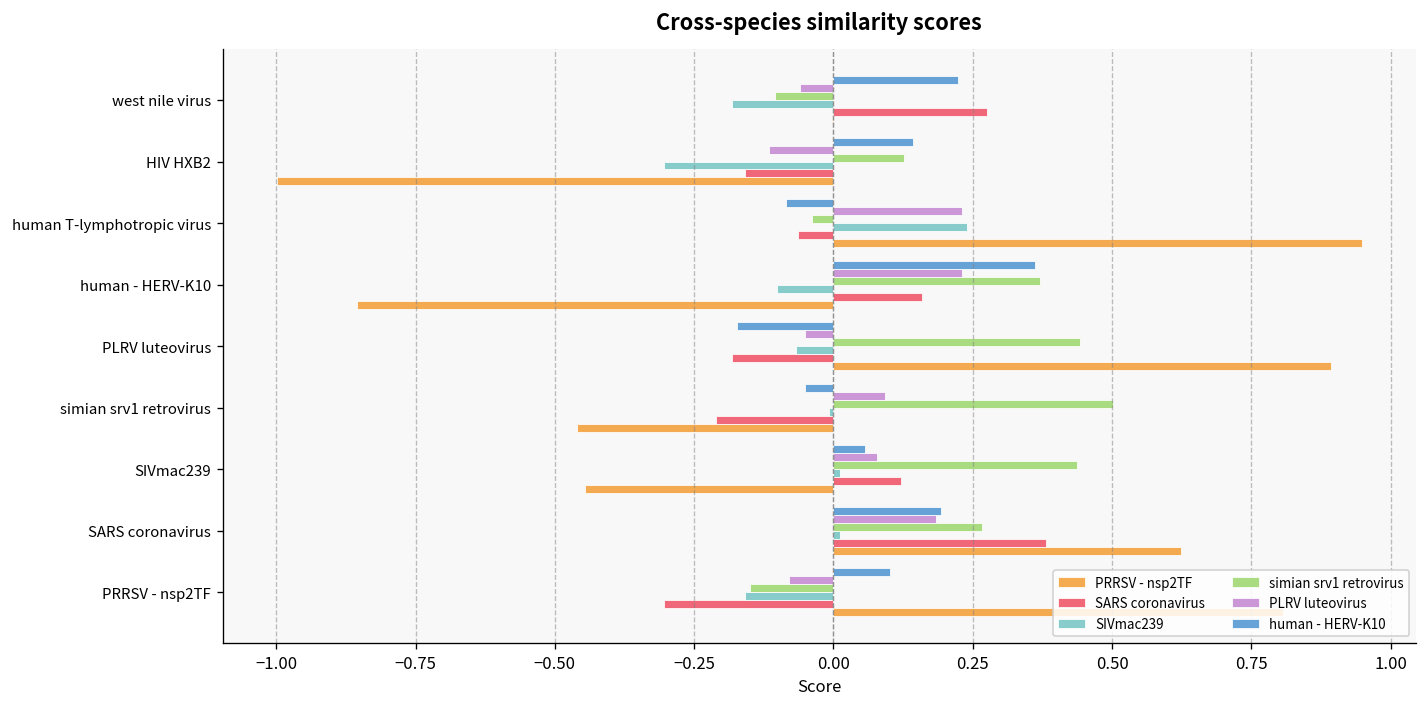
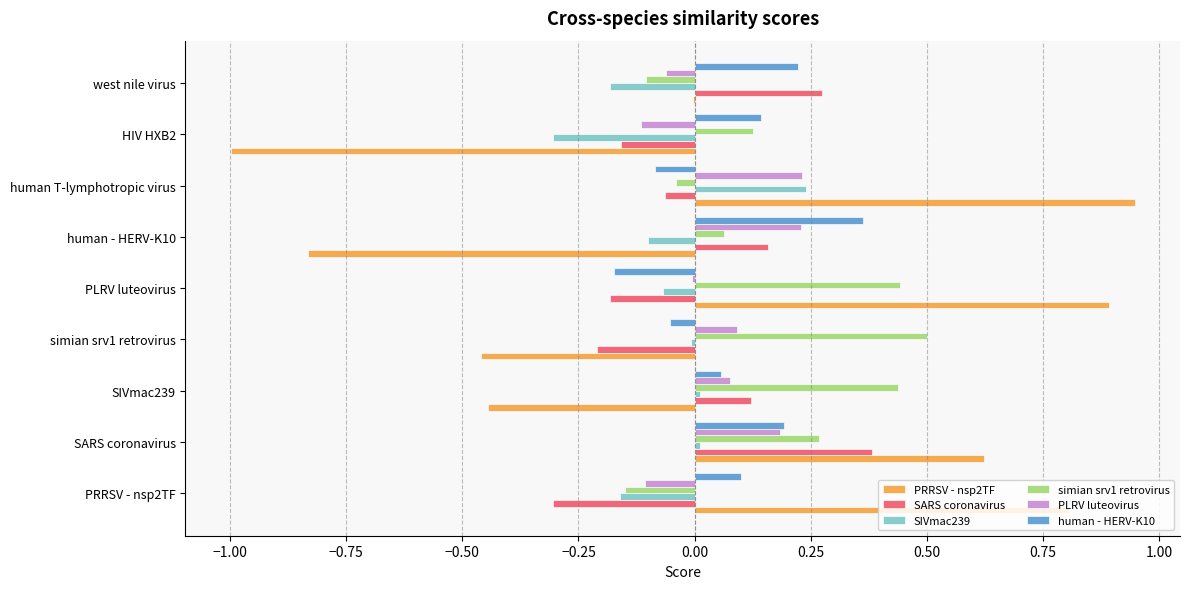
  {
    "PRRSV - nsp2TF": {
      "HIV HXB2": -1.00,
      "human T-lymphotropic virus": 0.95,
-     "human - HERV-K10": -0.86,
+     "human - HERV-K10": -0.83,
      "PLRV luteovirus": 0.89,
      "simian srv1 retrovirus": -0.46,
      "SIVmac239": -0.45,
      "SARS coronavirus": 0.62
    },
    "SARS coronavirus": {
      "west nile virus": 0.27,
      "HIV HXB2": -0.16,
      "human T-lymphotropic virus": -0.06,
      "human - HERV-K10": 0.16,
      "PLRV luteovirus": -0.18,
      "simian srv1 retrovirus": -0.21,
      "SIVmac239": 0.12,
      "SARS coronavirus": 0.38,
      "PRRSV - nsp2TF": -0.30
    },
    "simian srv1 retrovirus": {
      "west nile virus": -0.10,
      "HIV HXB2": 0.13,
      "human T-lymphotropic virus": -0.04,
-     "human - HERV-K10": 0.37,
+     "human - HERV-K10": 0.06,
      "PLRV luteovirus": 0.44,
      "simian srv1 retrovirus": 0.50,
      "SIVmac239": 0.44,
      "SARS coronavirus": 0.27,
      "PRRSV - nsp2TF": -0.15
    },
    "PLRV luteovirus": {
      "west nile virus": -0.06,
      "HIV HXB2": -0.12,
      "human T-lymphotropic virus": 0.23,
      "human - HERV-K10": 0.23,
-     "PLRV luteovirus": -0.05,
+     "PLRV luteovirus": -0.01,
      "simian srv1 retrovirus": 0.09,
      "SIVmac239": 0.08,
      "SARS coronavirus": 0.18,
-     "PRRSV - nsp2TF": -0.08
+     "PRRSV - nsp2TF": -0.11
    }
  }
